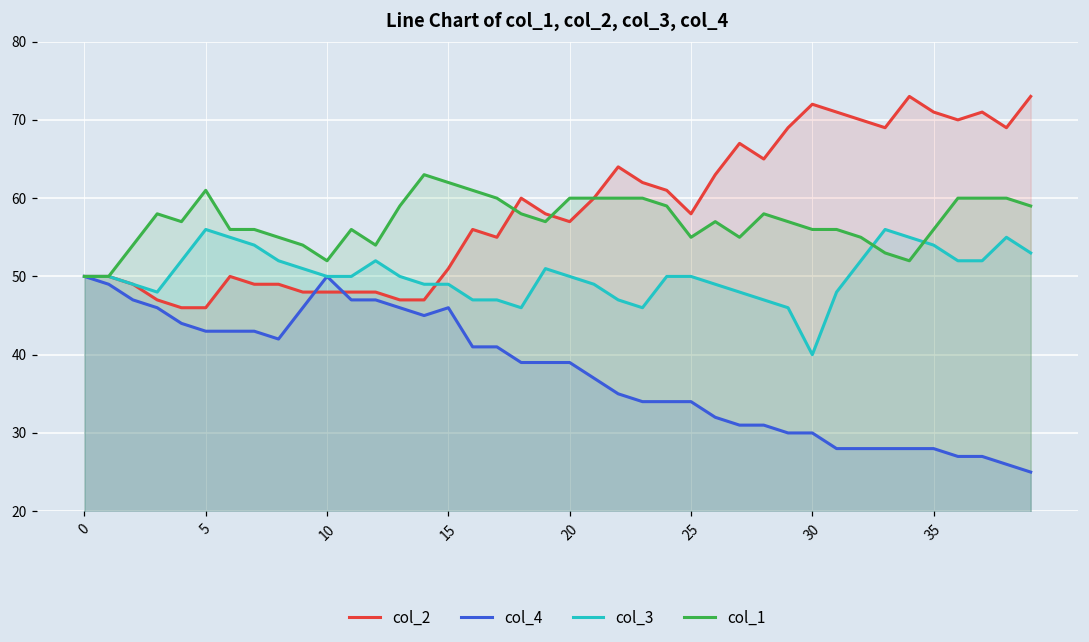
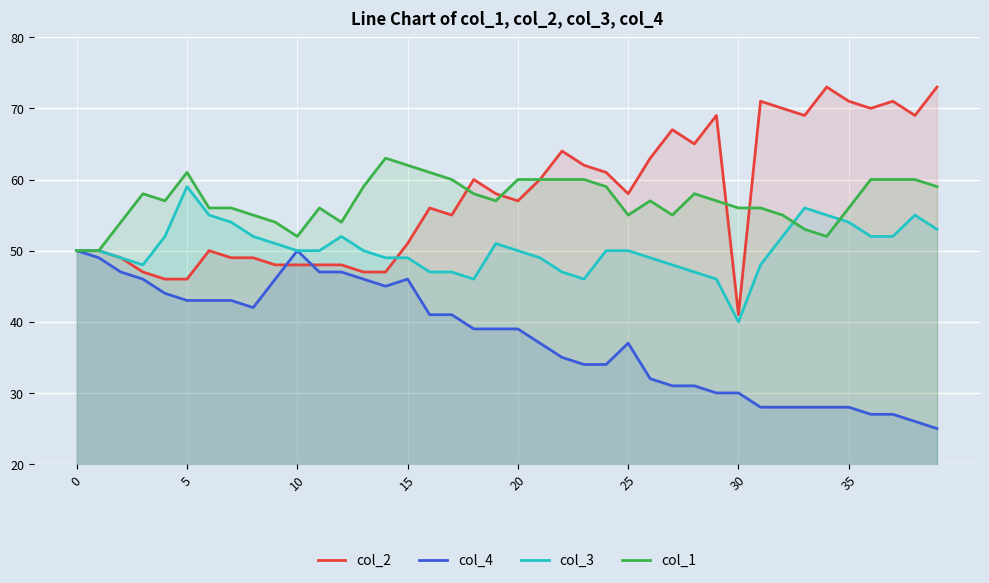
  {
    "col_2": {
      "5": 46,
      "10": 48,
      "15": 51,
      "20": 57,
      "25": 58,
-     "30": 72,
+     "30": 41,
      "35": 71
    },
    "col_4": {
      "5": 43,
      "15": 46,
      "20": 39,
-     "25": 34,
+     "25": 37,
      "30": 30,
      "35": 28
    },
    "col_3": {
-     "5": 56,
+     "5": 59,
      "15": 49,
      "20": 50,
      "25": 50,
      "30": 40,
      "35": 54
    },
    "col_1": {
      "5": 61,
      "10": 52,
      "15": 62,
      "20": 60,
      "25": 55,
      "30": 56,
      "35": 56
    }
  }
